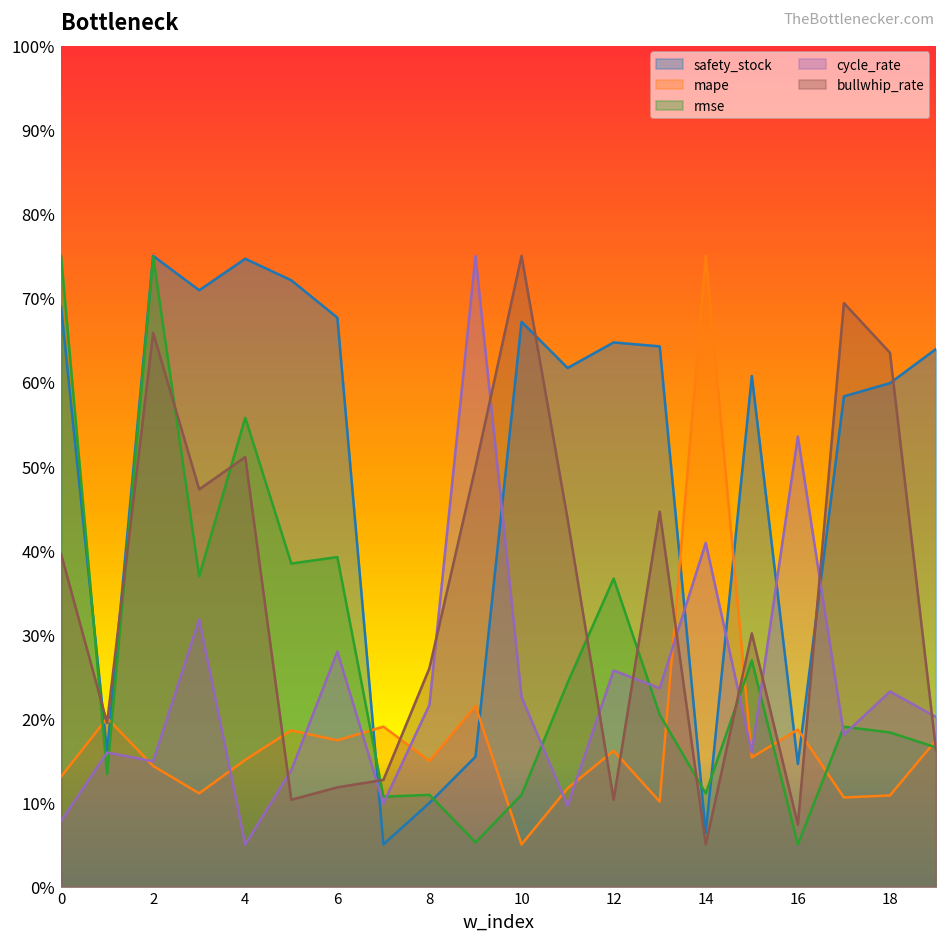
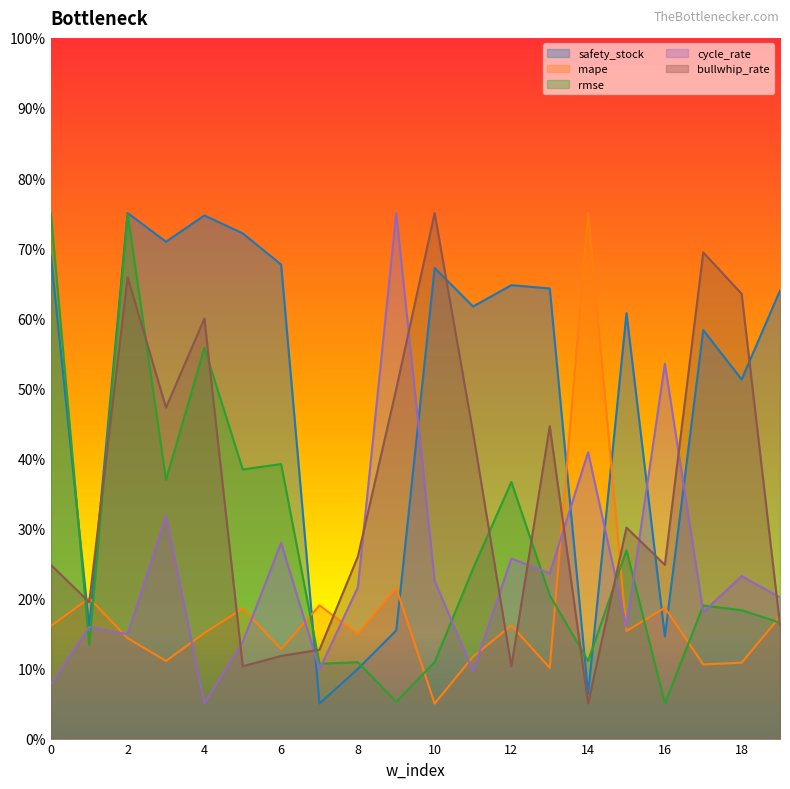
  {
    "safety_stock": {
      "0": "69%",
      "4": "75%",
      "6": "68%",
      "8": "10%",
      "10": "67%",
      "12": "65%",
      "14": "6%",
      "16": "15%",
-     "18": "60%"
+     "18": "51%"
    },
    "mape": {
-     "0": "13%",
+     "0": "16%",
      "2": "14%",
      "4": "15%",
-     "6": "17%",
+     "6": "13%",
      "8": "15%",
      "10": "5%",
      "12": "16%",
      "14": "75%",
      "16": "19%",
      "18": "11%"
    },
    "rmse": {
      "0": "75%",
      "4": "56%",
      "6": "39%",
      "8": "11%",
      "10": "11%",
      "12": "37%",
      "14": "11%",
      "16": "5%",
      "18": "18%"
    },
    "cycle_rate": {
      "0": "8%",
      "2": "15%",
      "4": "5%",
      "6": "28%",
      "8": "22%",
      "10": "23%",
      "12": "26%",
      "14": "41%",
      "16": "54%",
      "18": "23%"
    },
    "bullwhip_rate": {
-     "0": "40%",
+     "0": "25%",
      "2": "66%",
-     "4": "51%",
+     "4": "60%",
      "6": "12%",
      "8": "26%",
      "10": "75%",
      "12": "10%",
      "14": "5%",
-     "16": "7%",
+     "16": "25%",
      "18": "63%"
    }
  }
